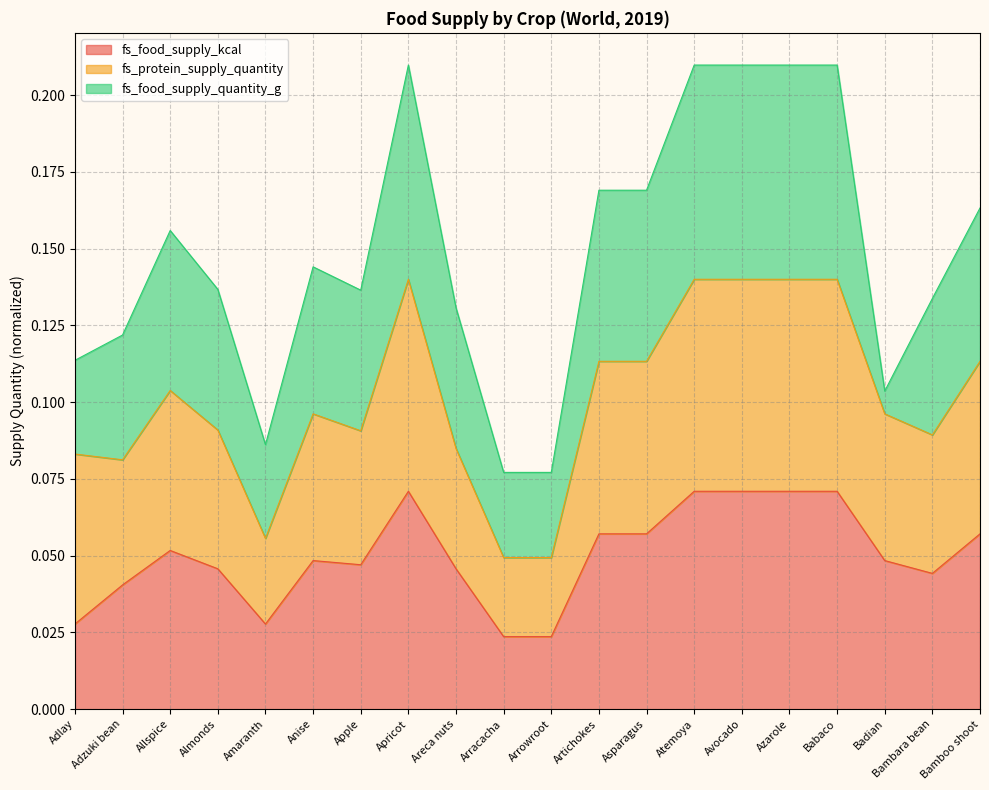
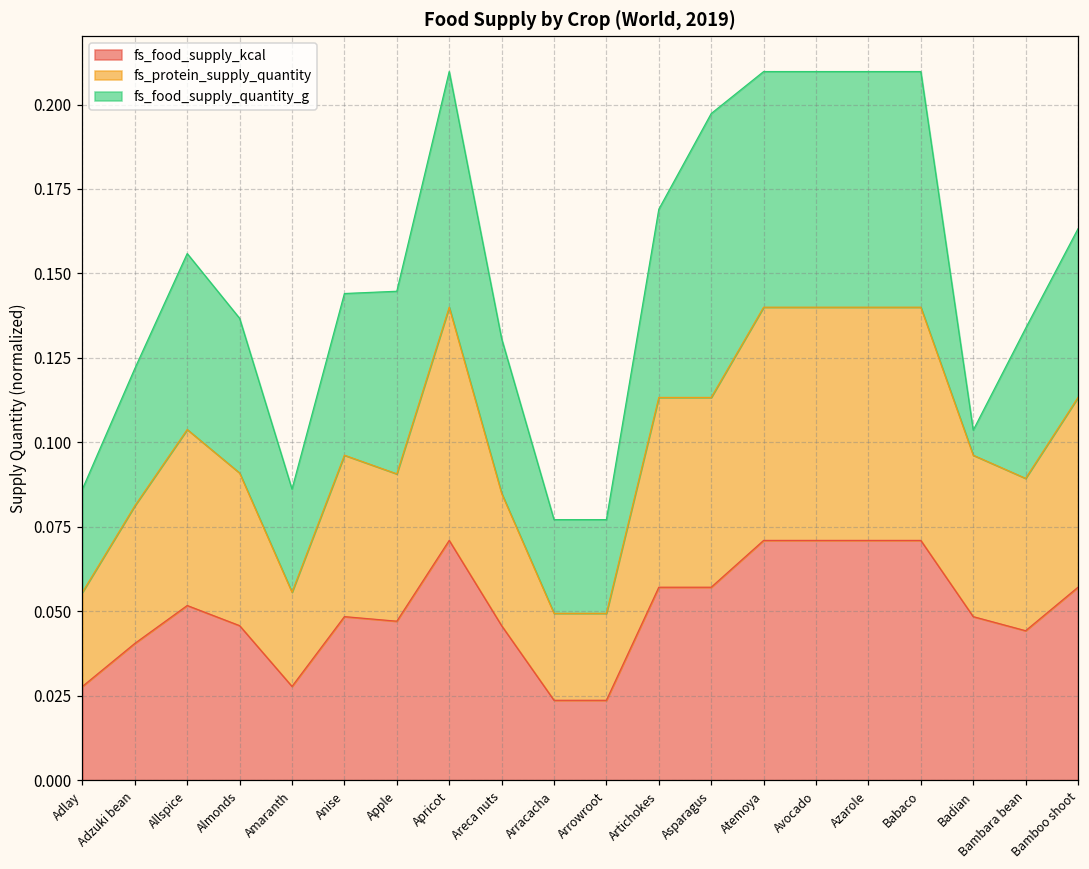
  {
    "fs_food_supply_kcal": {
      "Adlay": 0.028,
      "Adzuki bean": 0.040,
      "Allspice": 0.052,
      "Almonds": 0.046,
      "Amaranth": 0.028,
      "Anise": 0.048,
      "Apple": 0.047,
      "Apricot": 0.071,
      "Areca nuts": 0.046,
      "Arracacha": 0.024,
      "Arrowroot": 0.024,
      "Artichokes": 0.057,
      "Asparagus": 0.057,
      "Atemoya": 0.071,
      "Avocado": 0.071,
      "Azarole": 0.071,
      "Babaco": 0.071,
      "Badian": 0.048,
      "Bambara bean": 0.044,
      "Bamboo shoot": 0.057
    },
    "fs_protein_supply_quantity": {
-     "Adlay": 0.055,
+     "Adlay": 0.028,
      "Adzuki bean": 0.041,
      "Allspice": 0.052,
      "Almonds": 0.045,
      "Amaranth": 0.028,
      "Anise": 0.048,
      "Apple": 0.044,
      "Apricot": 0.069,
      "Areca nuts": 0.039,
      "Arracacha": 0.026,
      "Arrowroot": 0.026,
      "Artichokes": 0.056,
      "Asparagus": 0.056,
      "Atemoya": 0.069,
      "Avocado": 0.069,
      "Azarole": 0.069,
      "Babaco": 0.069,
      "Badian": 0.048,
      "Bambara bean": 0.045,
      "Bamboo shoot": 0.056
    },
    "fs_food_supply_quantity_g": {
      "Adlay": 0.031,
      "Adzuki bean": 0.041,
      "Allspice": 0.052,
      "Almonds": 0.046,
      "Amaranth": 0.031,
      "Anise": 0.048,
-     "Apple": 0.046,
+     "Apple": 0.054,
      "Apricot": 0.070,
      "Areca nuts": 0.046,
      "Arracacha": 0.028,
      "Arrowroot": 0.028,
      "Artichokes": 0.056,
-     "Asparagus": 0.056,
+     "Asparagus": 0.084,
      "Atemoya": 0.070,
      "Avocado": 0.070,
      "Azarole": 0.070,
      "Babaco": 0.070,
      "Badian": 0.007,
      "Bambara bean": 0.044,
      "Bamboo shoot": 0.050
    }
  }
